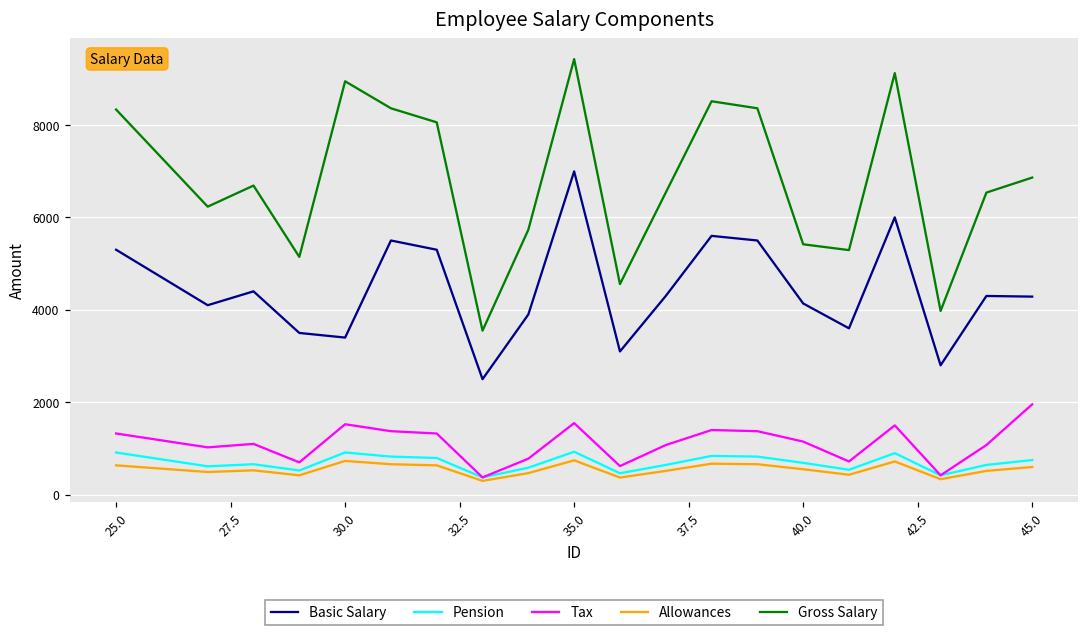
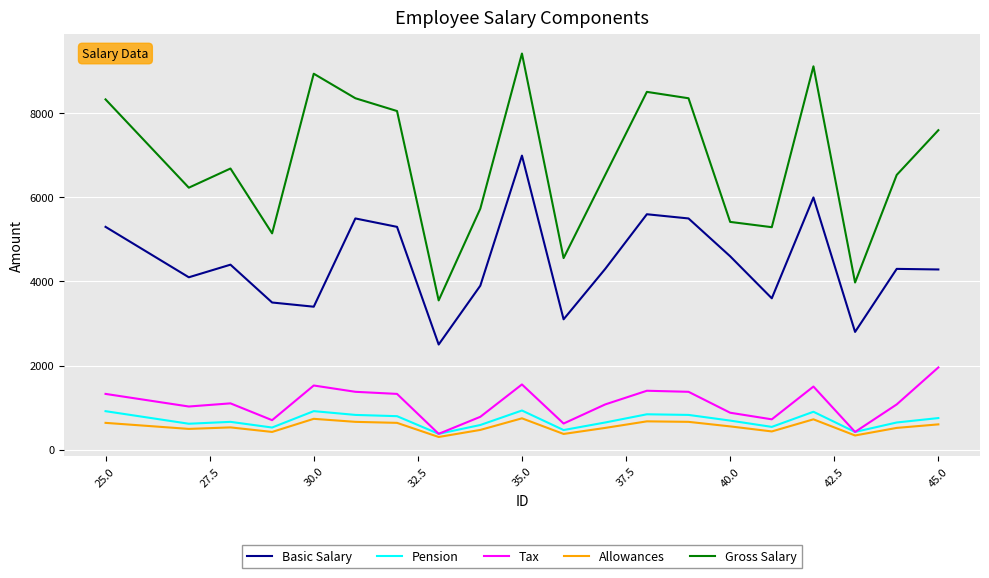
  {
    "Basic Salary": {
      "25.0": 5300,
      "30.0": 3400,
      "35.0": 7000,
-     "40.0": 4100,
+     "40.0": 4600,
      "45.0": 4300
    },
    "Pension": {
      "25.0": 900,
      "30.0": 900,
      "35.0": 900,
      "40.0": 700,
      "45.0": 800
    },
    "Tax": {
      "25.0": 1300,
      "30.0": 1500,
      "35.0": 1600,
-     "40.0": 1200,
+     "40.0": 900,
      "45.0": 2000
    },
    "Allowances": {
      "25.0": 600,
      "30.0": 700,
      "35.0": 700,
      "40.0": 600,
      "45.0": 600
    },
    "Gross Salary": {
      "25.0": 8300,
      "30.0": 8900,
      "35.0": 9400,
      "40.0": 5400,
-     "45.0": 6900
+     "45.0": 7600
    }
  }
